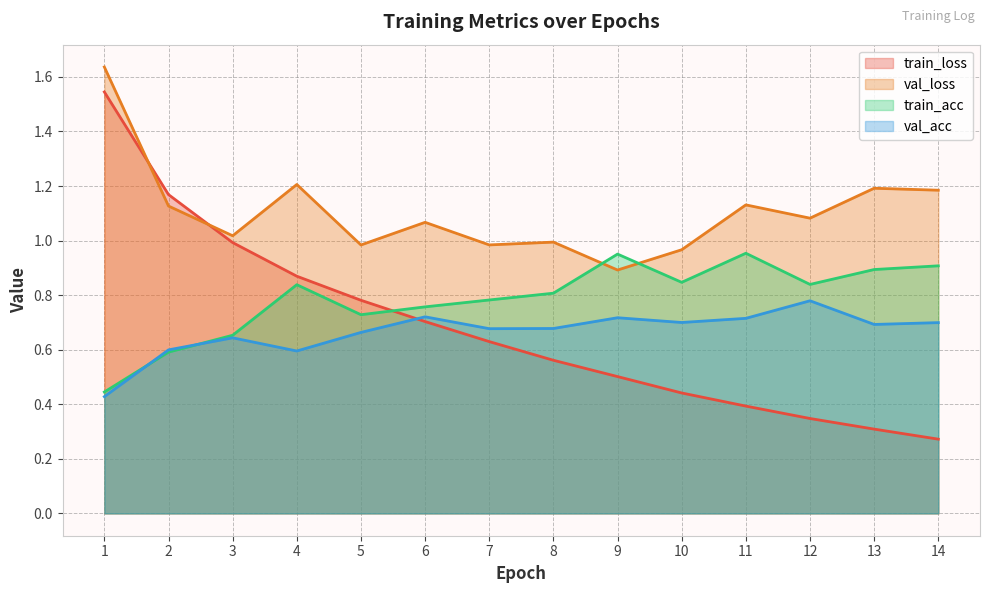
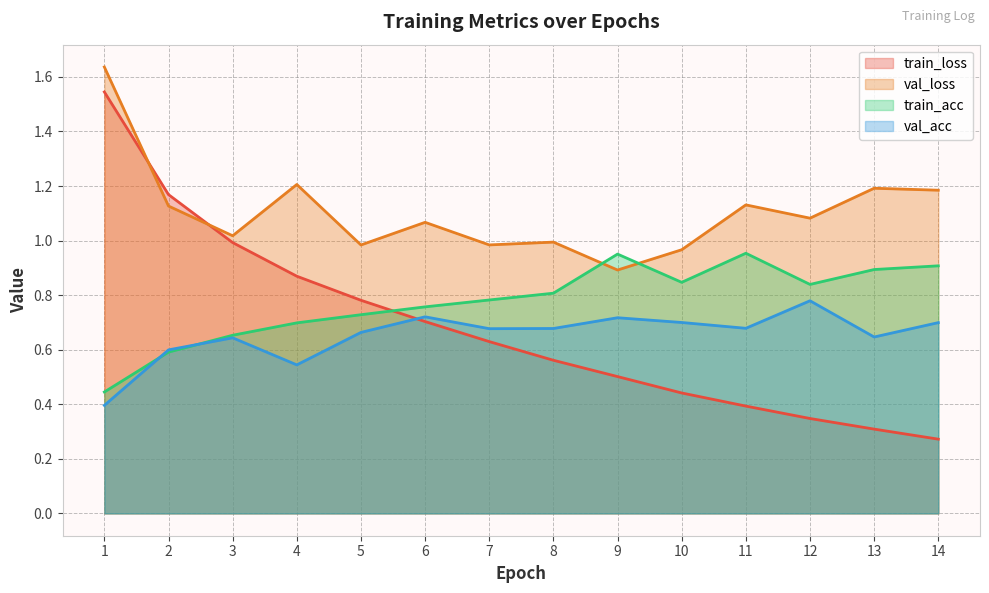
  {
    "train_acc": {
      "1": 0.45,
-     "4": 0.84,
+     "4": 0.70,
      "5": 0.73,
      "6": 0.76,
      "7": 0.78,
      "8": 0.81,
      "9": 0.95,
      "10": 0.85,
      "11": 0.95,
      "12": 0.84,
      "13": 0.89,
      "14": 0.91
    },
    "val_acc": {
-     "1": 0.43,
-     "4": 0.60,
+     "1": 0.40,
+     "4": 0.54,
      "5": 0.66,
      "6": 0.72,
      "7": 0.68,
      "8": 0.68,
      "9": 0.72,
      "10": 0.70,
-     "11": 0.72,
+     "11": 0.68,
      "12": 0.78,
-     "13": 0.69,
+     "13": 0.65,
      "14": 0.70
    }
  }
